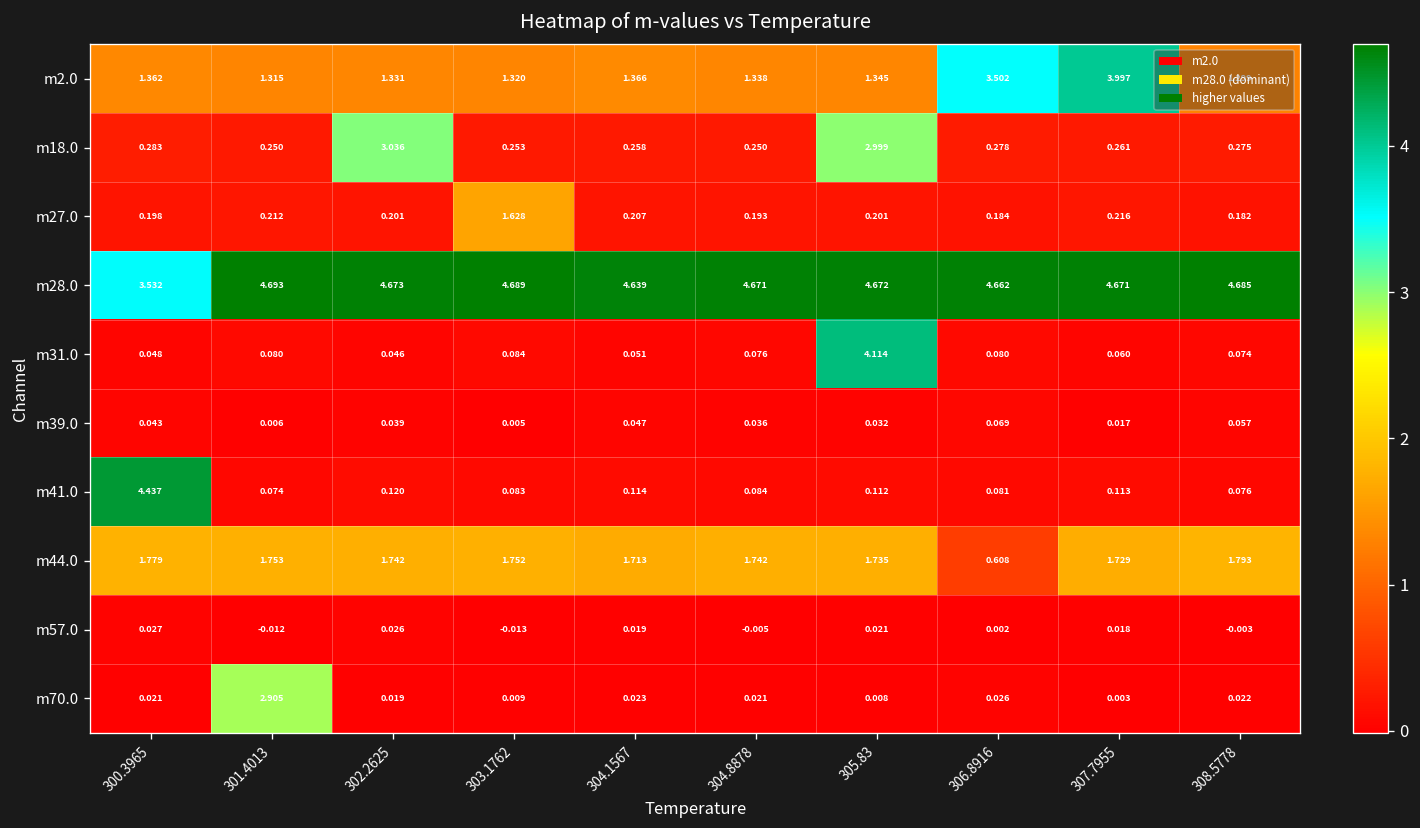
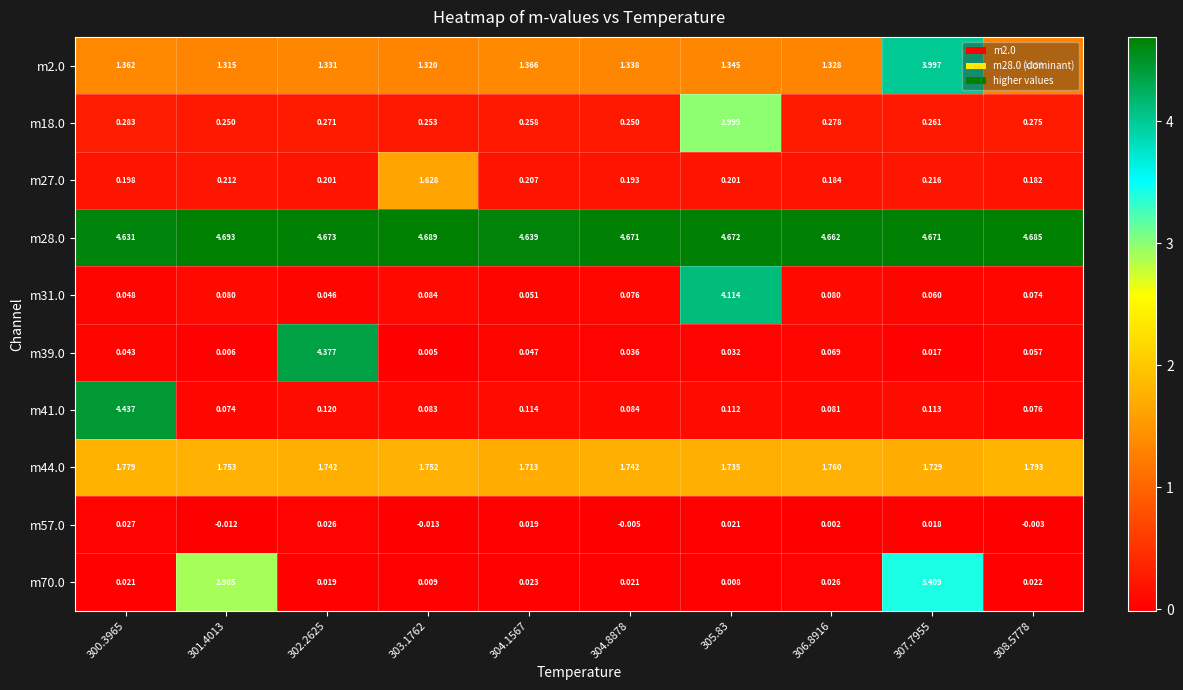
  {
    "m2.0": {
      "300.3965": 1.362,
      "301.4013": 1.315,
      "302.2625": 1.331,
      "303.1762": 1.320,
      "304.1567": 1.366,
      "304.8878": 1.338,
      "305.83": 1.345,
-     "306.8916": 3.502,
+     "306.8916": 1.328,
      "307.7955": 3.997
    },
    "m18.0": {
      "300.3965": 0.283,
      "301.4013": 0.250,
-     "302.2625": 3.036,
+     "302.2625": 0.271,
      "303.1762": 0.253,
      "304.1567": 0.258,
      "304.8878": 0.250,
      "305.83": 2.999,
      "306.8916": 0.278,
      "307.7955": 0.261,
      "308.5778": 0.275
    },
    "m27.0": {
      "300.3965": 0.198,
      "301.4013": 0.212,
      "302.2625": 0.201,
      "303.1762": 1.628,
      "304.1567": 0.207,
      "304.8878": 0.193,
      "305.83": 0.201,
      "306.8916": 0.184,
      "307.7955": 0.216,
      "308.5778": 0.182
    },
    "m28.0": {
-     "300.3965": 3.532,
+     "300.3965": 4.631,
      "301.4013": 4.693,
      "302.2625": 4.673,
      "303.1762": 4.689,
      "304.1567": 4.639,
      "304.8878": 4.671,
      "305.83": 4.672,
      "306.8916": 4.662,
      "307.7955": 4.671,
      "308.5778": 4.685
    },
    "m31.0": {
      "300.3965": 0.048,
      "301.4013": 0.080,
      "302.2625": 0.046,
      "303.1762": 0.084,
      "304.1567": 0.051,
      "304.8878": 0.076,
      "305.83": 4.114,
      "306.8916": 0.080,
      "307.7955": 0.060,
      "308.5778": 0.074
    },
    "m39.0": {
      "300.3965": 0.043,
      "301.4013": 0.006,
-     "302.2625": 0.039,
+     "302.2625": 4.377,
      "303.1762": 0.005,
      "304.1567": 0.047,
      "304.8878": 0.036,
      "305.83": 0.032,
      "306.8916": 0.069,
      "307.7955": 0.017,
      "308.5778": 0.057
    },
    "m41.0": {
      "300.3965": 4.437,
      "301.4013": 0.074,
      "302.2625": 0.120,
      "303.1762": 0.083,
      "304.1567": 0.114,
      "304.8878": 0.084,
      "305.83": 0.112,
      "306.8916": 0.081,
      "307.7955": 0.113,
      "308.5778": 0.076
    },
    "m44.0": {
      "300.3965": 1.779,
      "301.4013": 1.753,
      "302.2625": 1.742,
      "303.1762": 1.752,
      "304.1567": 1.713,
      "304.8878": 1.742,
      "305.83": 1.735,
-     "306.8916": 0.608,
+     "306.8916": 1.760,
      "307.7955": 1.729,
      "308.5778": 1.793
    },
    "m57.0": {
      "300.3965": 0.027,
      "301.4013": -0.012,
      "302.2625": 0.026,
      "303.1762": -0.013,
      "304.1567": 0.019,
      "304.8878": -0.005,
      "305.83": 0.021,
      "306.8916": 0.002,
      "307.7955": 0.018,
      "308.5778": -0.003
    },
    "m70.0": {
      "300.3965": 0.021,
      "301.4013": 2.905,
      "302.2625": 0.019,
      "303.1762": 0.009,
      "304.1567": 0.023,
      "304.8878": 0.021,
      "305.83": 0.008,
      "306.8916": 0.026,
-     "307.7955": 0.003,
+     "307.7955": 3.409,
      "308.5778": 0.022
    }
  }
